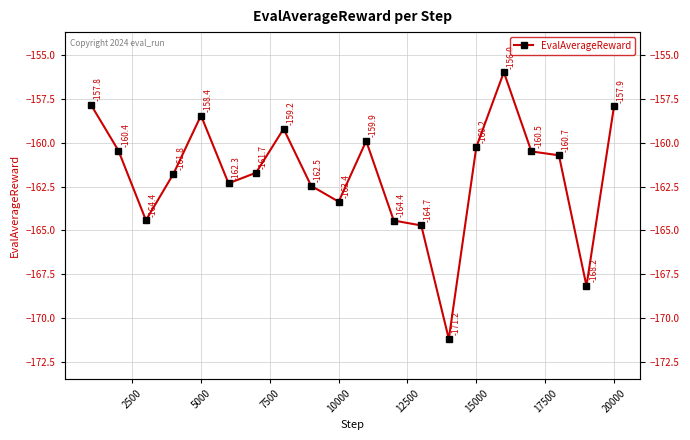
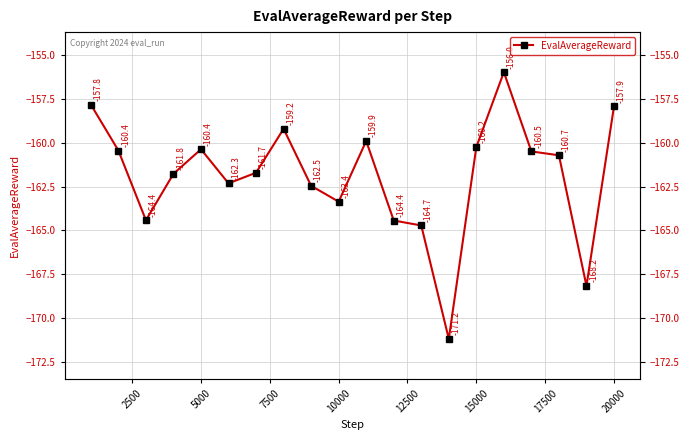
  {
-   "5000": -158.4,
+   "5000": -160.4,
    "10000": -163.4,
    "15000": -160.2,
    "20000": -157.9
  }
